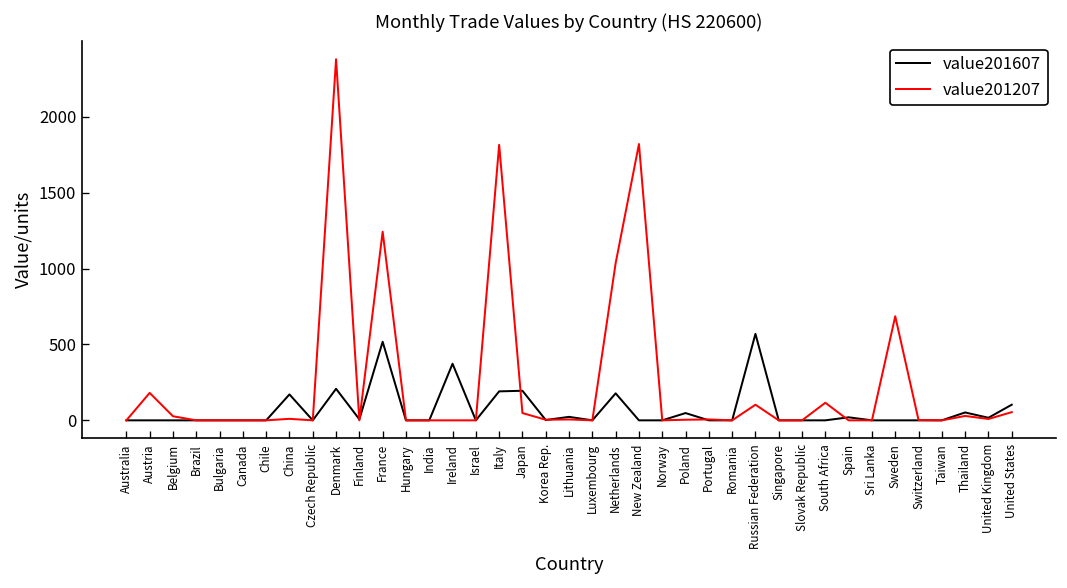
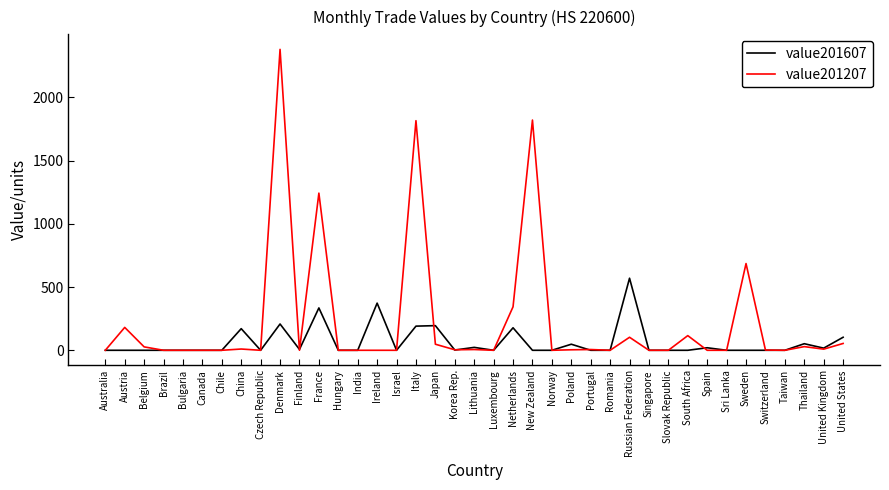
  {
    "value201607": {
      "Austria": 0,
      "Belgium": 0,
      "China": 170,
      "Denmark": 210,
-     "France": 520,
+     "France": 340,
      "Ireland": 370,
      "Italy": 190,
      "Japan": 200,
      "Netherlands": 180,
      "New Zealand": 0,
      "Poland": 50,
      "Russian Federation": 570,
      "South Africa": 0,
      "Sweden": 0,
      "Thailand": 50,
      "United States": 100
    },
    "value201207": {
      "Austria": 180,
      "Belgium": 30,
      "China": 10,
      "Denmark": 2380,
      "France": 1240,
      "Ireland": 0,
      "Italy": 1820,
      "Japan": 50,
-     "Netherlands": 1040,
+     "Netherlands": 340,
      "New Zealand": 1820,
      "Poland": 0,
      "Russian Federation": 100,
      "South Africa": 120,
      "Sweden": 690,
      "Thailand": 30,
      "United States": 50
    }
  }
